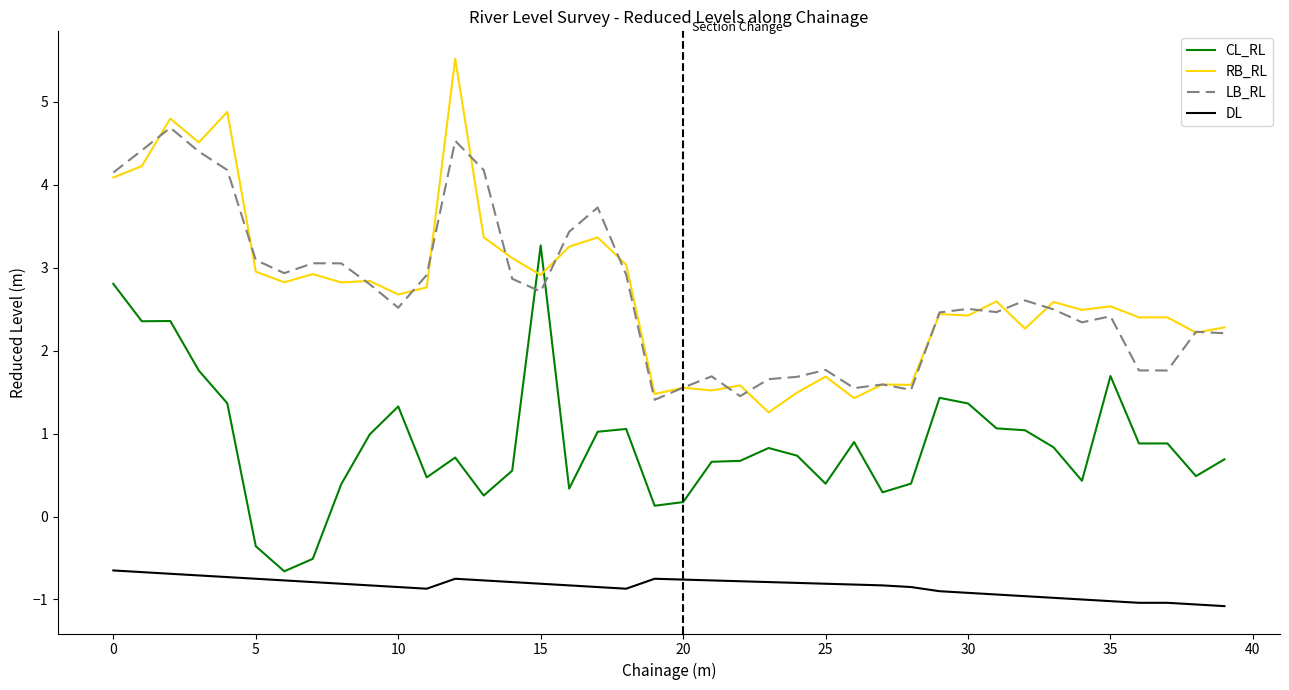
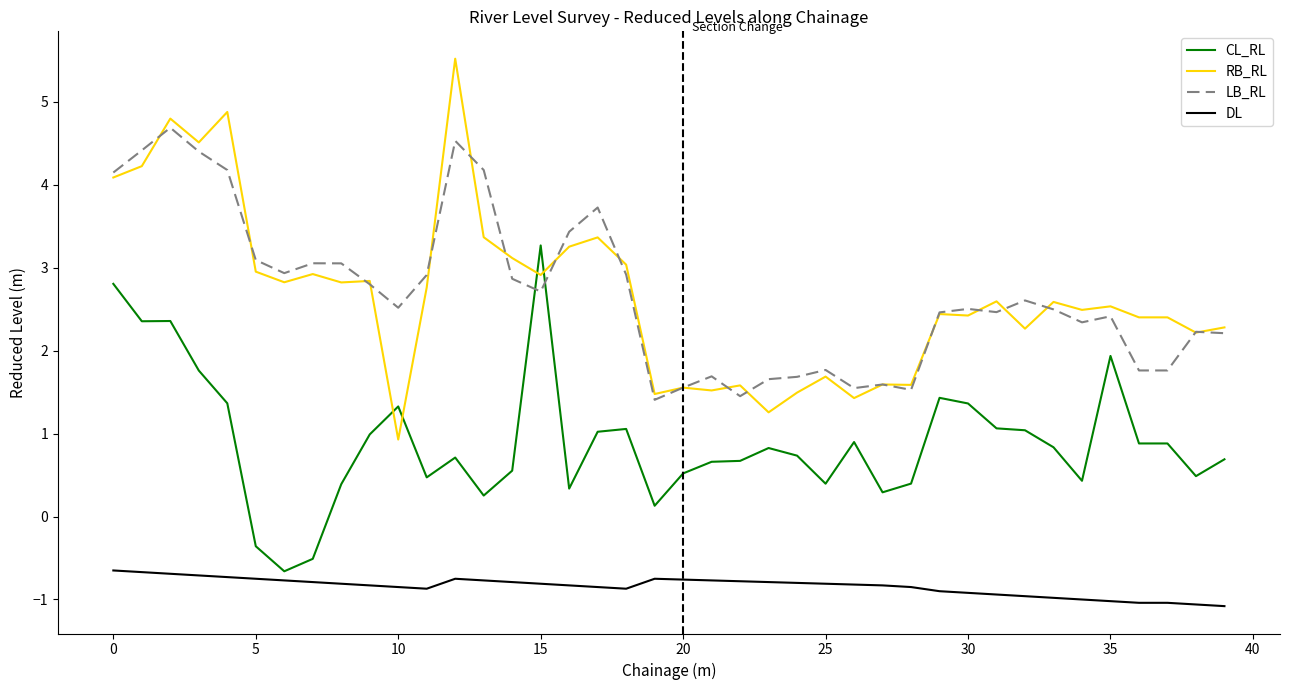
  {
    "CL_RL": {
      "0": 2.8,
      "5": -0.4,
      "10": 1.3,
      "15": 3.3,
-     "20": 0.2,
+     "20": 0.5,
      "25": 0.4,
      "30": 1.4,
-     "35": 1.7
+     "35": 1.9
    },
    "RB_RL": {
      "0": 4.1,
      "5": 3.0,
-     "10": 2.7,
+     "10": 0.9,
      "15": 2.9,
      "25": 1.7,
      "30": 2.4,
      "35": 2.5
    },
    "LB_RL": {
      "0": 4.1,
      "5": 3.1,
      "10": 2.5,
      "15": 2.7,
      "25": 1.8,
      "30": 2.5,
      "35": 2.4
    },
    "DL": {
      "0": -0.7,
      "5": -0.8,
      "10": -0.9,
      "15": -0.8,
      "20": -0.8,
      "25": -0.8,
      "30": -0.9,
      "35": -1.0
    }
  }
